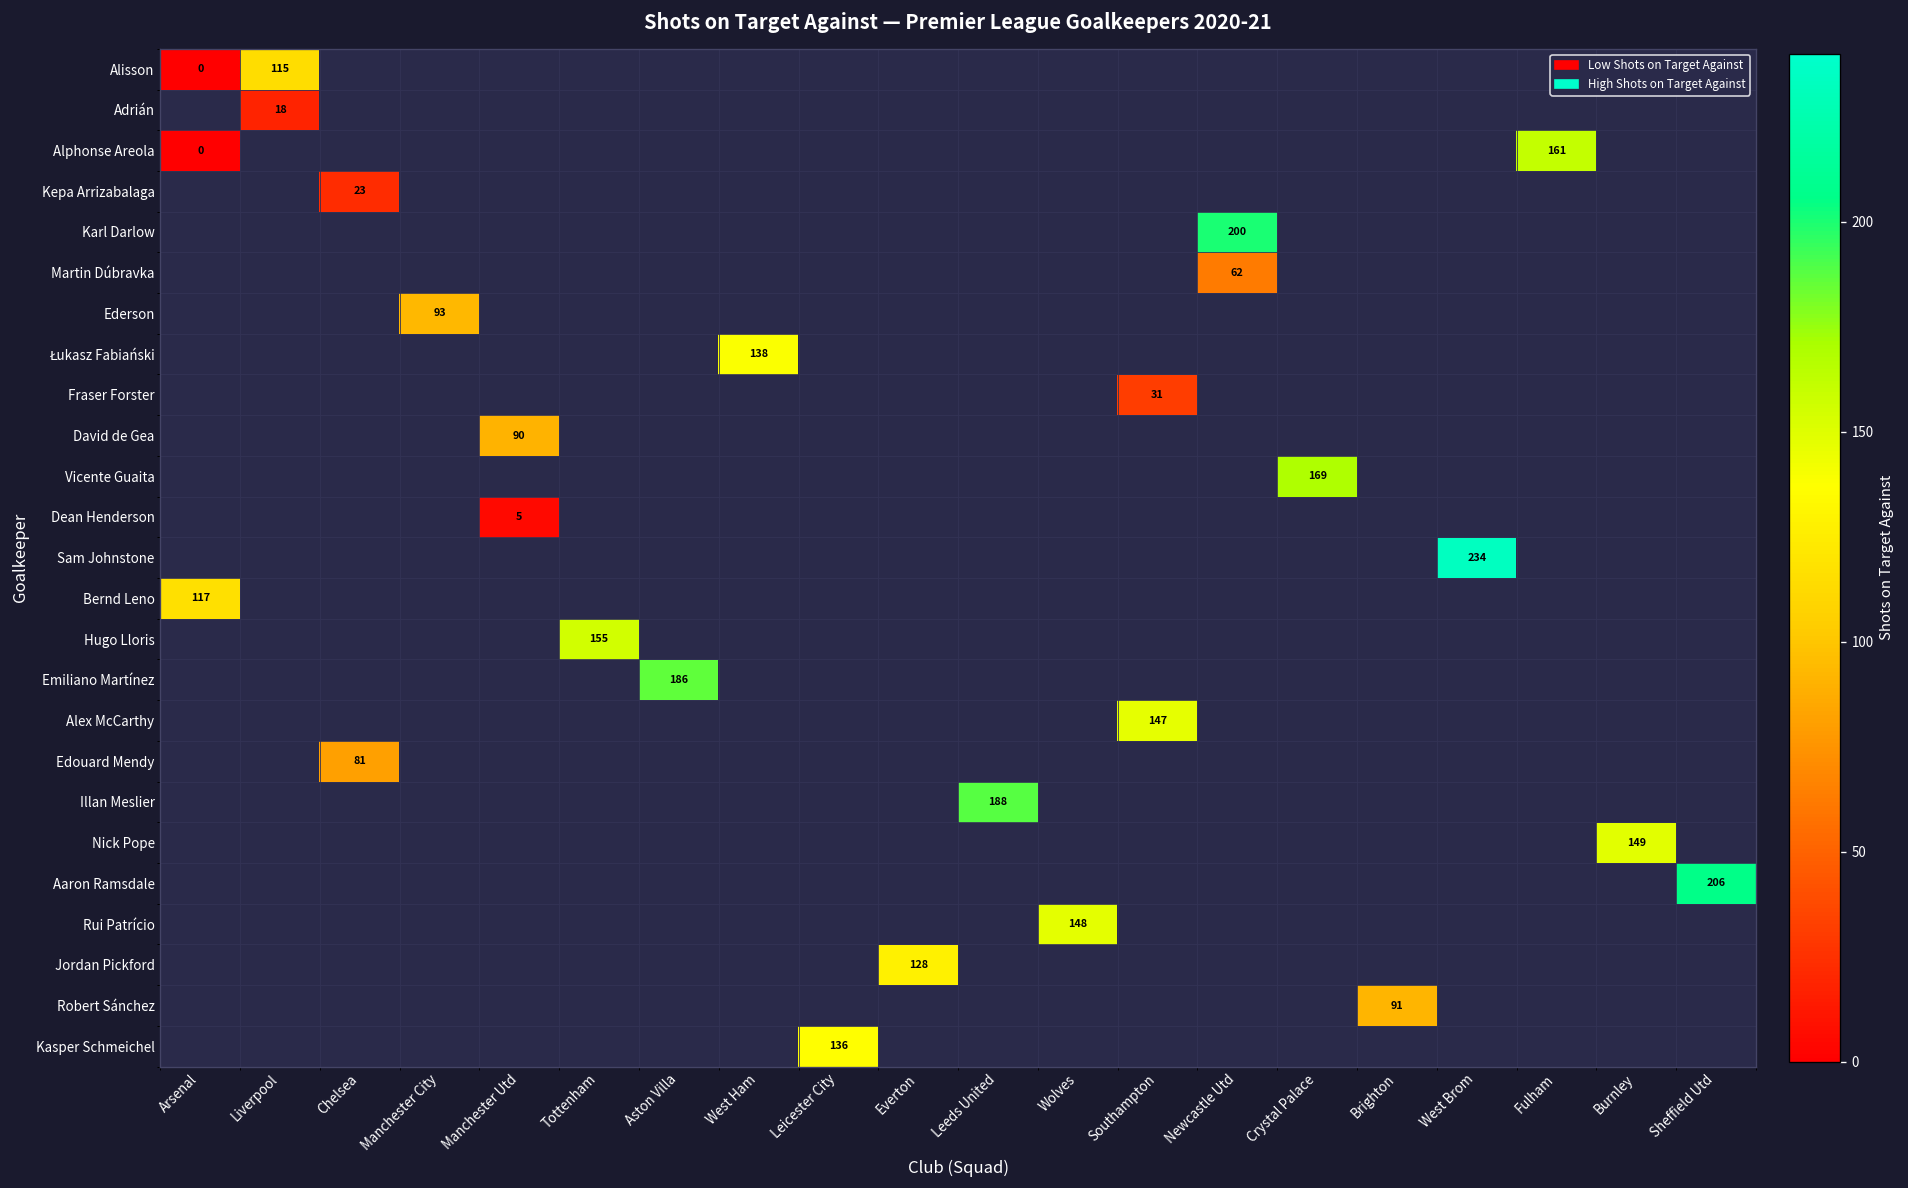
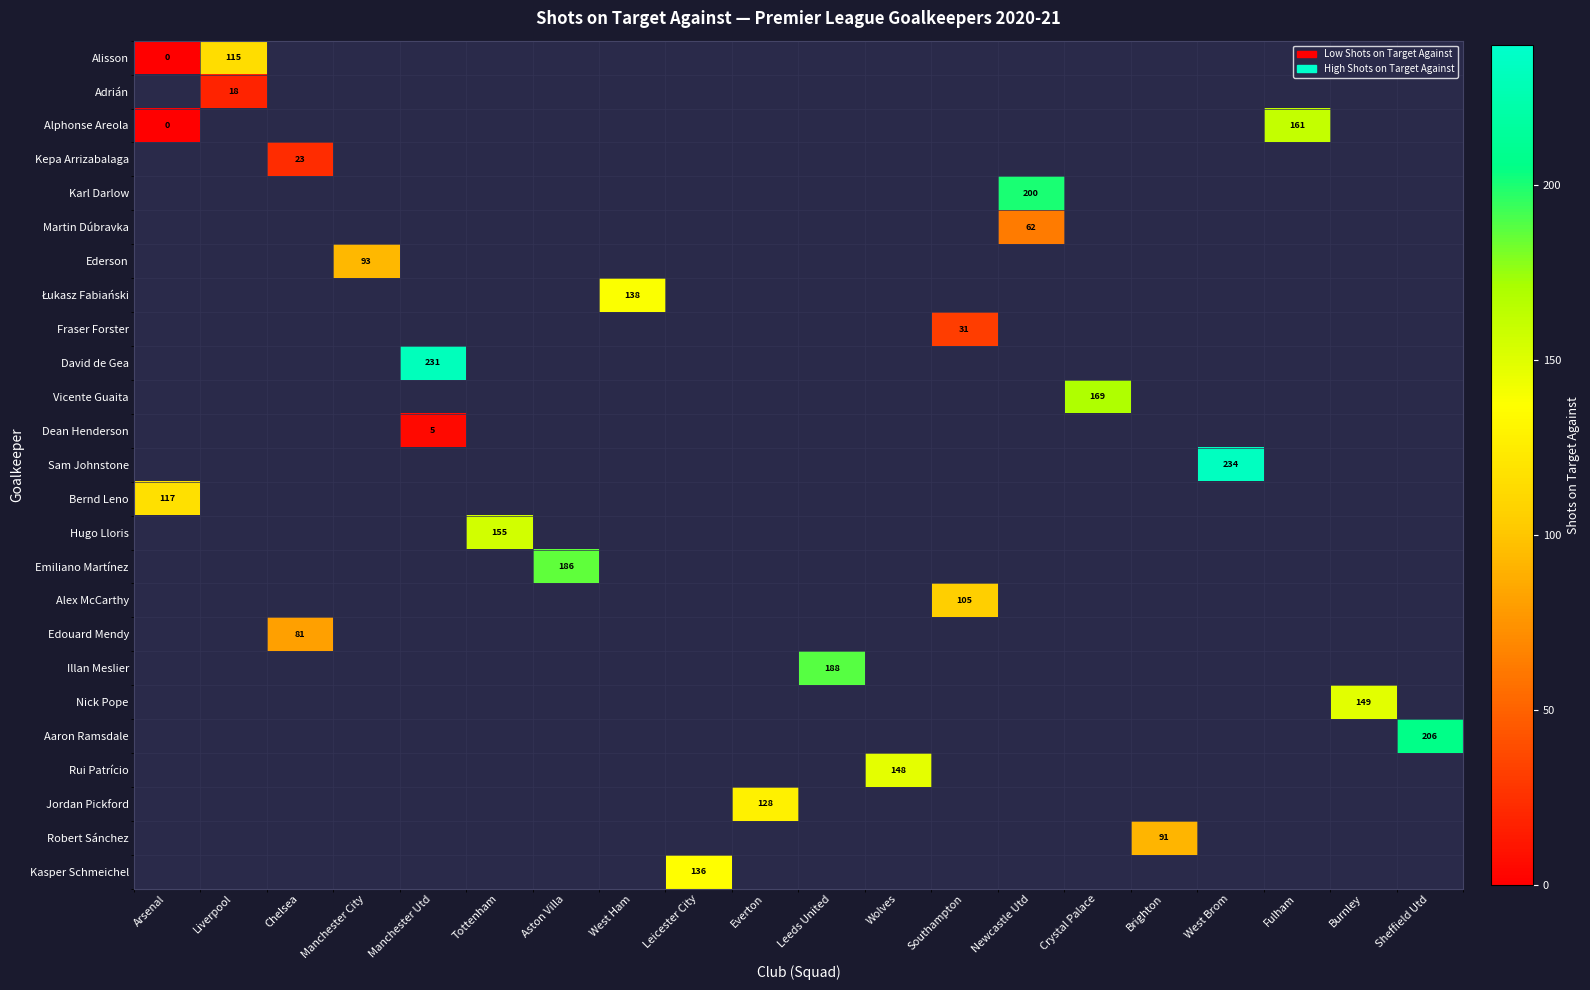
  {
    "Alisson": {
      "Arsenal": 0,
      "Liverpool": 115
    },
    "Adrián": {
      "Liverpool": 18
    },
    "Alphonse Areola": {
      "Arsenal": 0,
      "Fulham": 161
    },
    "Kepa Arrizabalaga": {
      "Chelsea": 23
    },
    "Karl Darlow": {
      "Newcastle Utd": 200
    },
    "Martin Dúbravka": {
      "Newcastle Utd": 62
    },
    "Ederson": {
      "Manchester City": 93
    },
    "Łukasz Fabiański": {
      "West Ham": 138
    },
    "Fraser Forster": {
      "Southampton": 31
    },
    "David de Gea": {
-     "Manchester Utd": 90
+     "Manchester Utd": 231
    },
    "Vicente Guaita": {
      "Crystal Palace": 169
    },
    "Dean Henderson": {
      "Manchester Utd": 5
    },
    "Sam Johnstone": {
      "West Brom": 234
    },
    "Bernd Leno": {
      "Arsenal": 117
    },
    "Hugo Lloris": {
      "Tottenham": 155
    },
    "Emiliano Martínez": {
      "Aston Villa": 186
    },
    "Alex McCarthy": {
-     "Southampton": 147
+     "Southampton": 105
    },
    "Edouard Mendy": {
      "Chelsea": 81
    },
    "Illan Meslier": {
      "Leeds United": 188
    },
    "Nick Pope": {
      "Burnley": 149
    },
    "Aaron Ramsdale": {
      "Sheffield Utd": 206
    },
    "Rui Patrício": {
      "Wolves": 148
    },
    "Jordan Pickford": {
      "Everton": 128
    },
    "Robert Sánchez": {
      "Brighton": 91
    },
    "Kasper Schmeichel": {
      "Leicester City": 136
    }
  }
